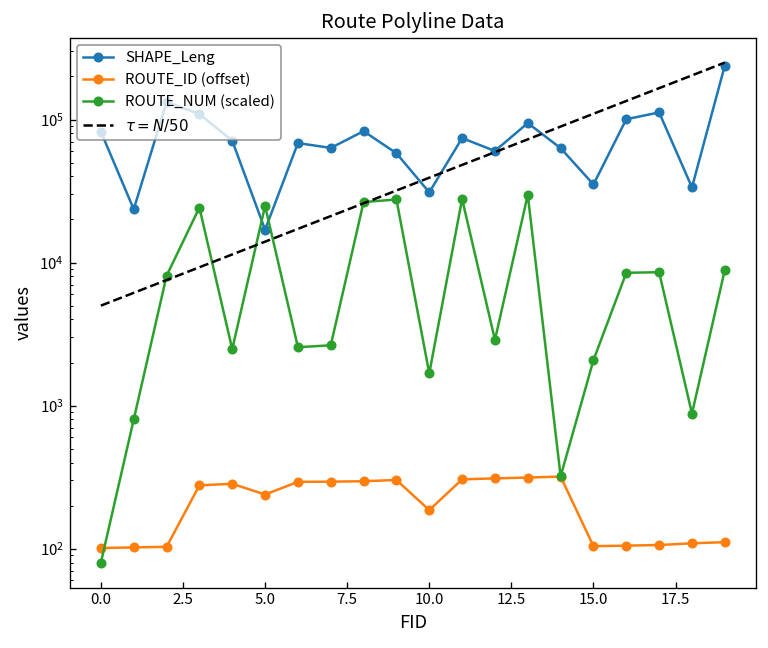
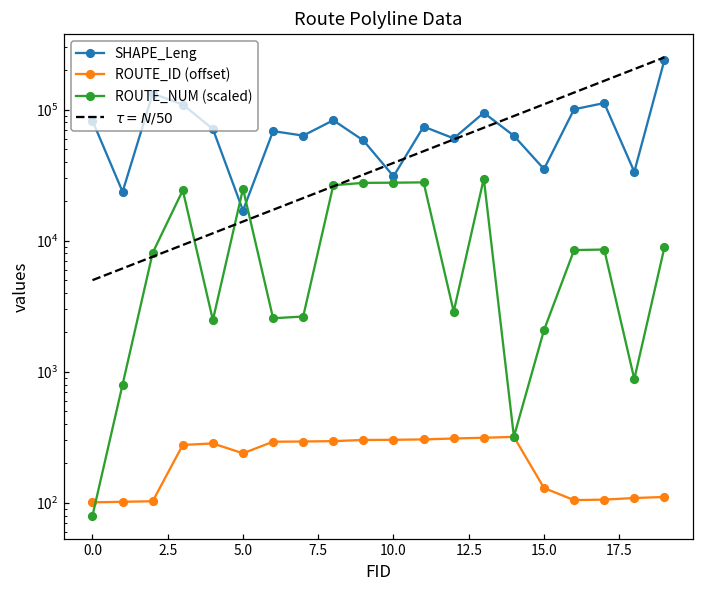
  {
    "SHAPE_Leng": {
      "5.0": 17000,
      "10.0": 31000,
      "15.0": 35000
    },
    "ROUTE_ID (offset)": {
      "0.0": 100,
      "5.0": 240,
-     "10.0": 190,
-     "15.0": 100
+     "10.0": 300,
+     "15.0": 130
    },
    "ROUTE_NUM (scaled)": {
      "0.0": 80,
      "5.0": 25000,
-     "10.0": 1700,
+     "10.0": 28000,
      "15.0": 2100
    }
  }
